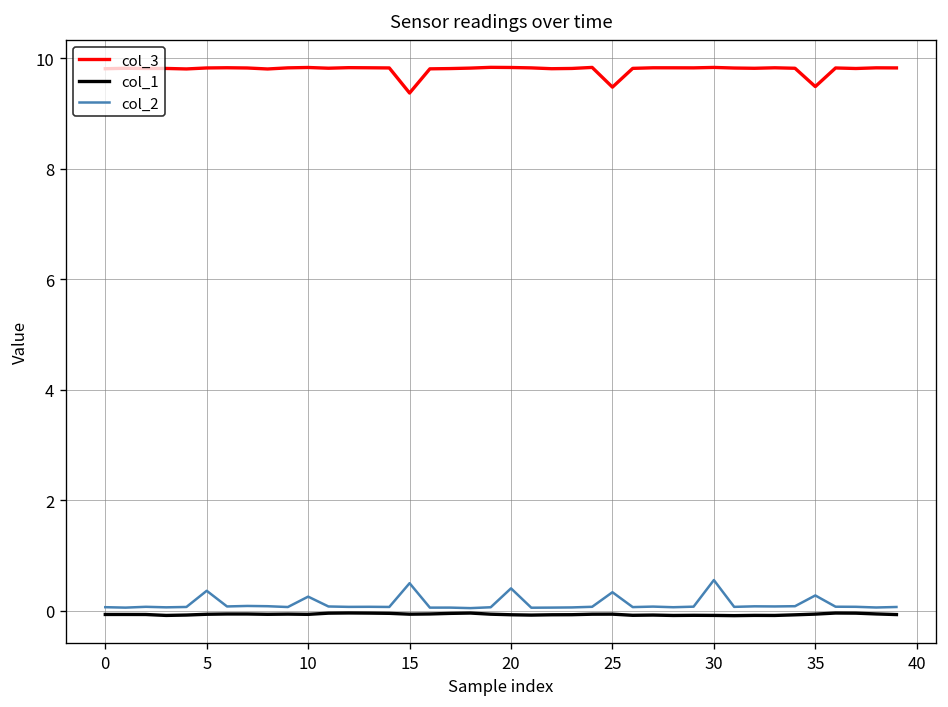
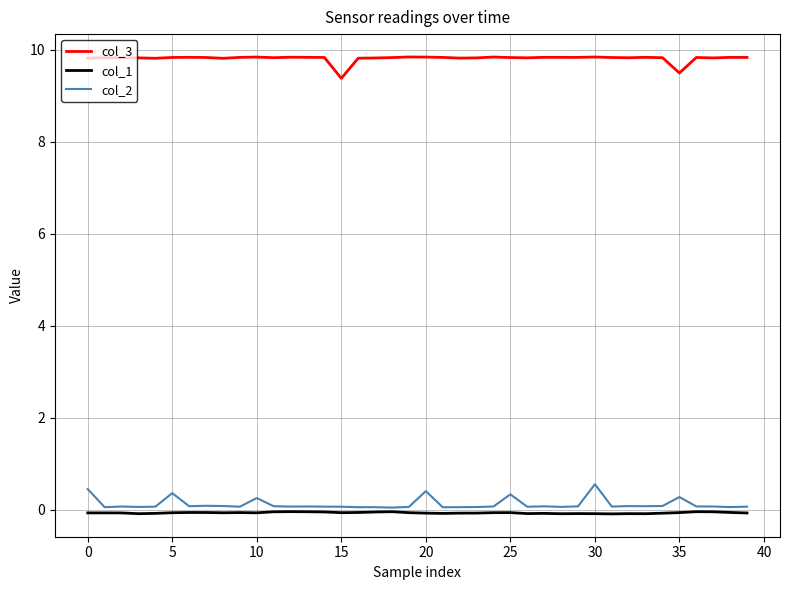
  {
    "col_3": {
      "5": 9.8,
      "10": 9.8,
      "15": 9.4,
      "20": 9.8,
-     "25": 9.5,
+     "25": 9.8,
      "30": 9.8,
      "35": 9.5
    },
    "col_1": {
      "0": -0.1,
      "5": -0.1,
      "10": -0.1,
      "15": -0.1,
      "20": -0.1,
      "25": -0.1,
      "30": -0.1,
      "35": -0.1
    },
    "col_2": {
-     "0": 0.1,
+     "0": 0.4,
      "5": 0.4,
      "10": 0.3,
-     "15": 0.5,
+     "15": 0.1,
      "20": 0.4,
      "25": 0.3,
      "30": 0.6,
      "35": 0.3
    }
  }
